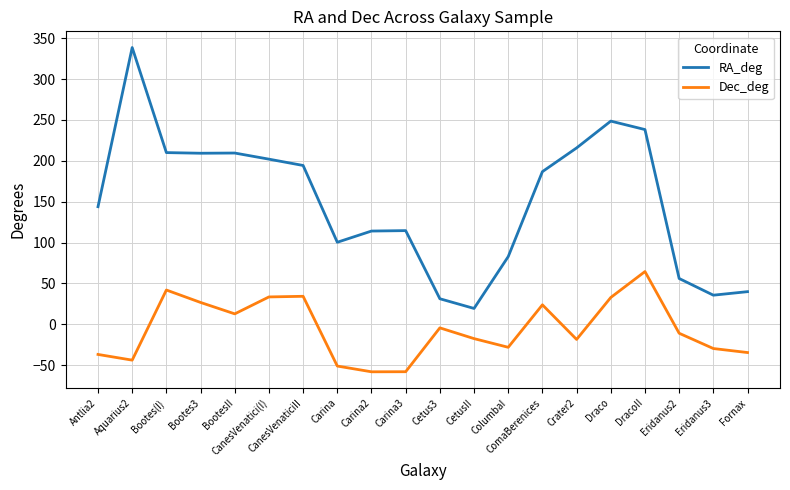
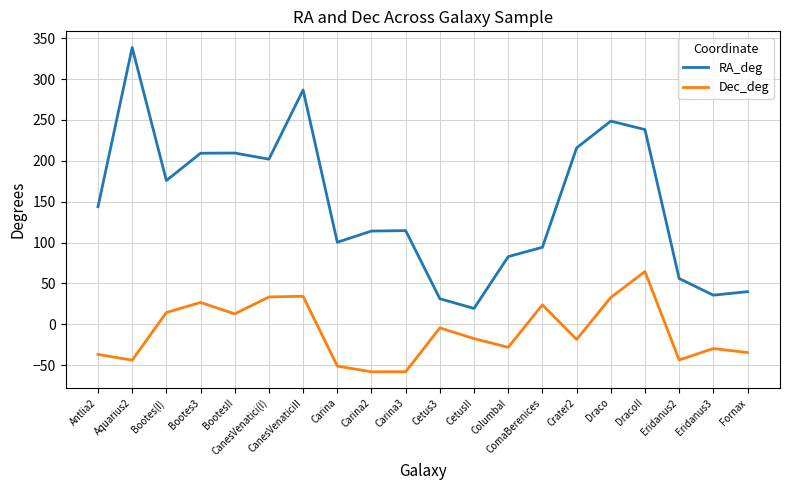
  {
    "RA_deg": {
      "Antlia2": 140,
      "Aquarius2": 340,
-     "Bootes(I)": 210,
+     "Bootes(I)": 180,
      "Bootes3": 210,
      "BootesII": 210,
      "CanesVenatici(I)": 200,
-     "CanesVenaticiII": 190,
+     "CanesVenaticiII": 290,
      "Carina": 100,
      "Carina2": 110,
      "Carina3": 110,
      "Cetus3": 30,
      "CetusII": 20,
      "ColumbaI": 80,
-     "ComaBerenices": 190,
+     "ComaBerenices": 90,
      "Crater2": 220,
      "Draco": 250,
      "DracoII": 240,
      "Eridanus2": 60,
      "Eridanus3": 40,
      "Fornax": 40
    },
    "Dec_deg": {
      "Antlia2": -40,
      "Aquarius2": -40,
-     "Bootes(I)": 40,
+     "Bootes(I)": 10,
      "Bootes3": 30,
      "BootesII": 10,
      "CanesVenatici(I)": 30,
      "CanesVenaticiII": 30,
      "Carina": -50,
      "Carina2": -60,
      "Carina3": -60,
      "Cetus3": 0,
      "CetusII": -20,
      "ColumbaI": -30,
      "ComaBerenices": 20,
      "Crater2": -20,
      "Draco": 30,
      "DracoII": 60,
-     "Eridanus2": -10,
+     "Eridanus2": -40,
      "Eridanus3": -30,
      "Fornax": -30
    }
  }
